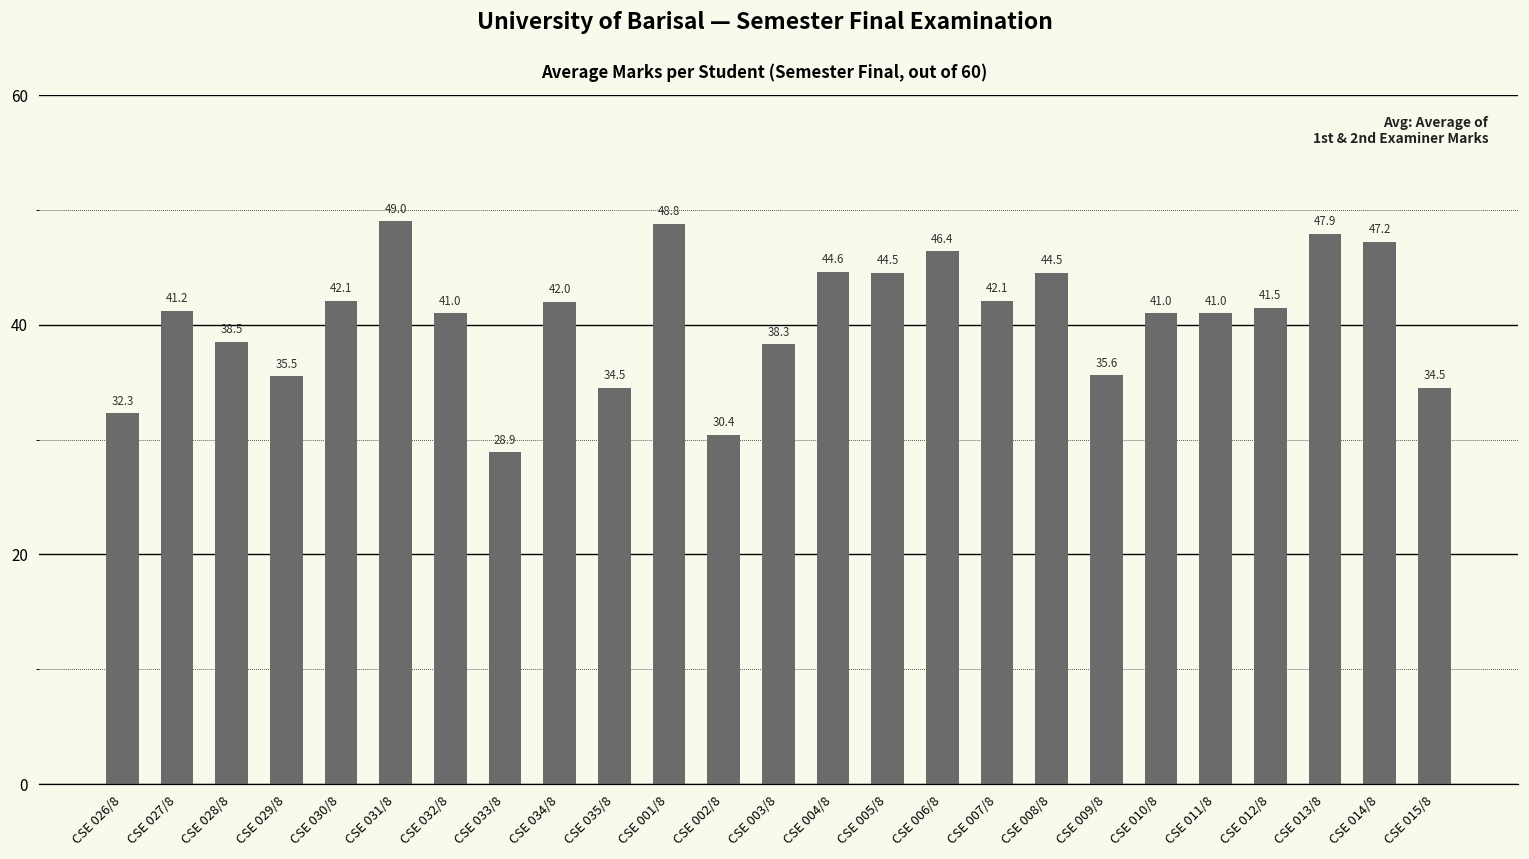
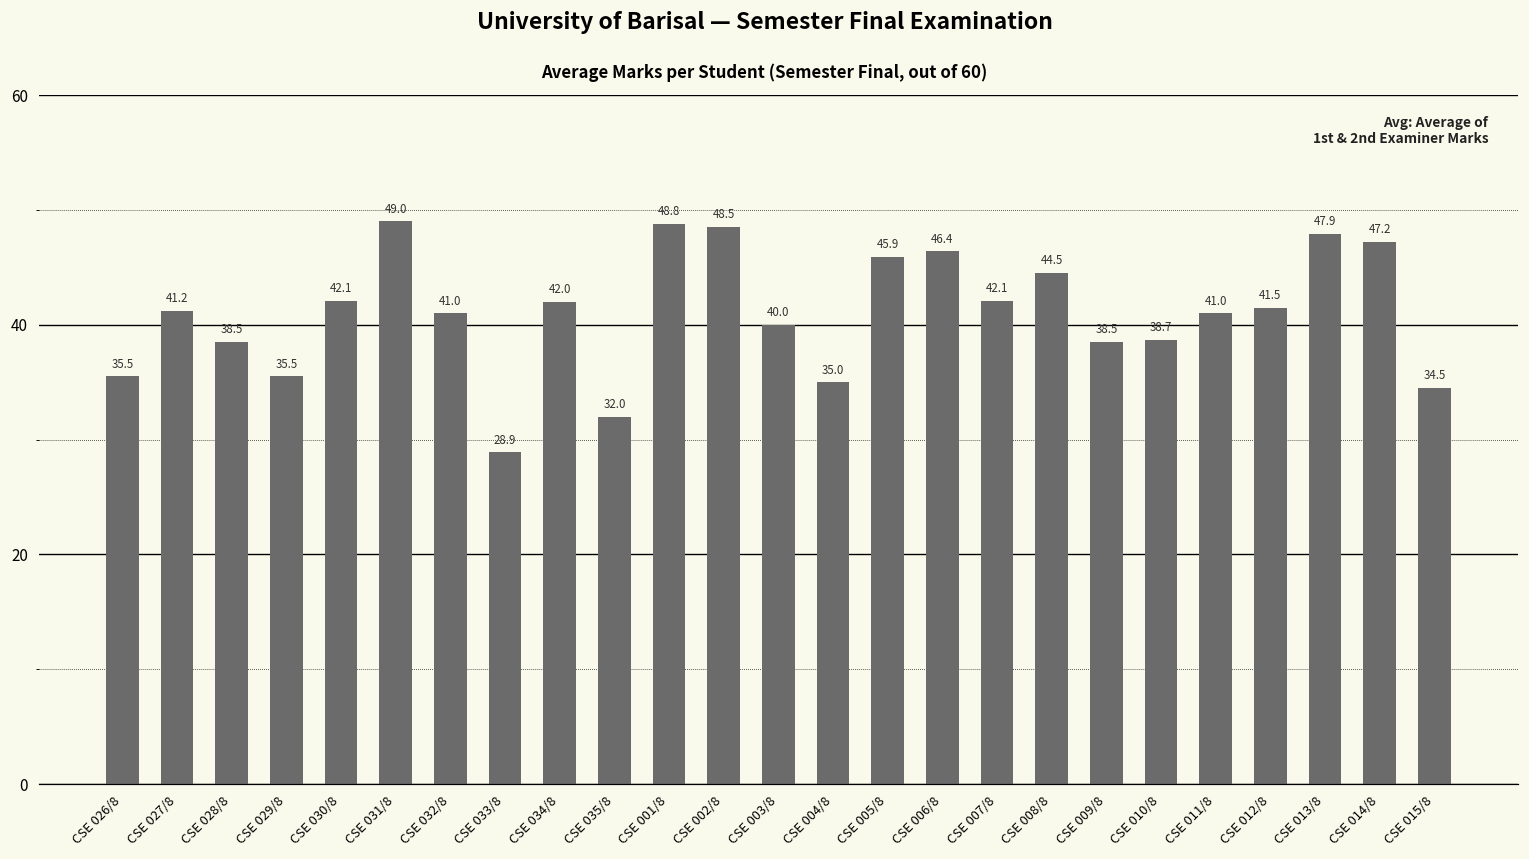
  {
-   "CSE 026/8": 32.3,
+   "CSE 026/8": 35.5,
    "CSE 027/8": 41.2,
    "CSE 028/8": 38.5,
    "CSE 029/8": 35.5,
    "CSE 030/8": 42.1,
    "CSE 031/8": 49.0,
    "CSE 032/8": 41.0,
    "CSE 033/8": 28.9,
    "CSE 034/8": 42.0,
-   "CSE 035/8": 34.5,
+   "CSE 035/8": 32.0,
    "CSE 001/8": 48.8,
-   "CSE 002/8": 30.4,
-   "CSE 003/8": 38.3,
-   "CSE 004/8": 44.6,
-   "CSE 005/8": 44.5,
+   "CSE 002/8": 48.5,
+   "CSE 003/8": 40.0,
+   "CSE 004/8": 35.0,
+   "CSE 005/8": 45.9,
    "CSE 006/8": 46.4,
    "CSE 007/8": 42.1,
    "CSE 008/8": 44.5,
-   "CSE 009/8": 35.6,
-   "CSE 010/8": 41.0,
+   "CSE 009/8": 38.5,
+   "CSE 010/8": 38.7,
    "CSE 011/8": 41.0,
    "CSE 012/8": 41.5,
    "CSE 013/8": 47.9,
    "CSE 014/8": 47.2,
    "CSE 015/8": 34.5
  }
